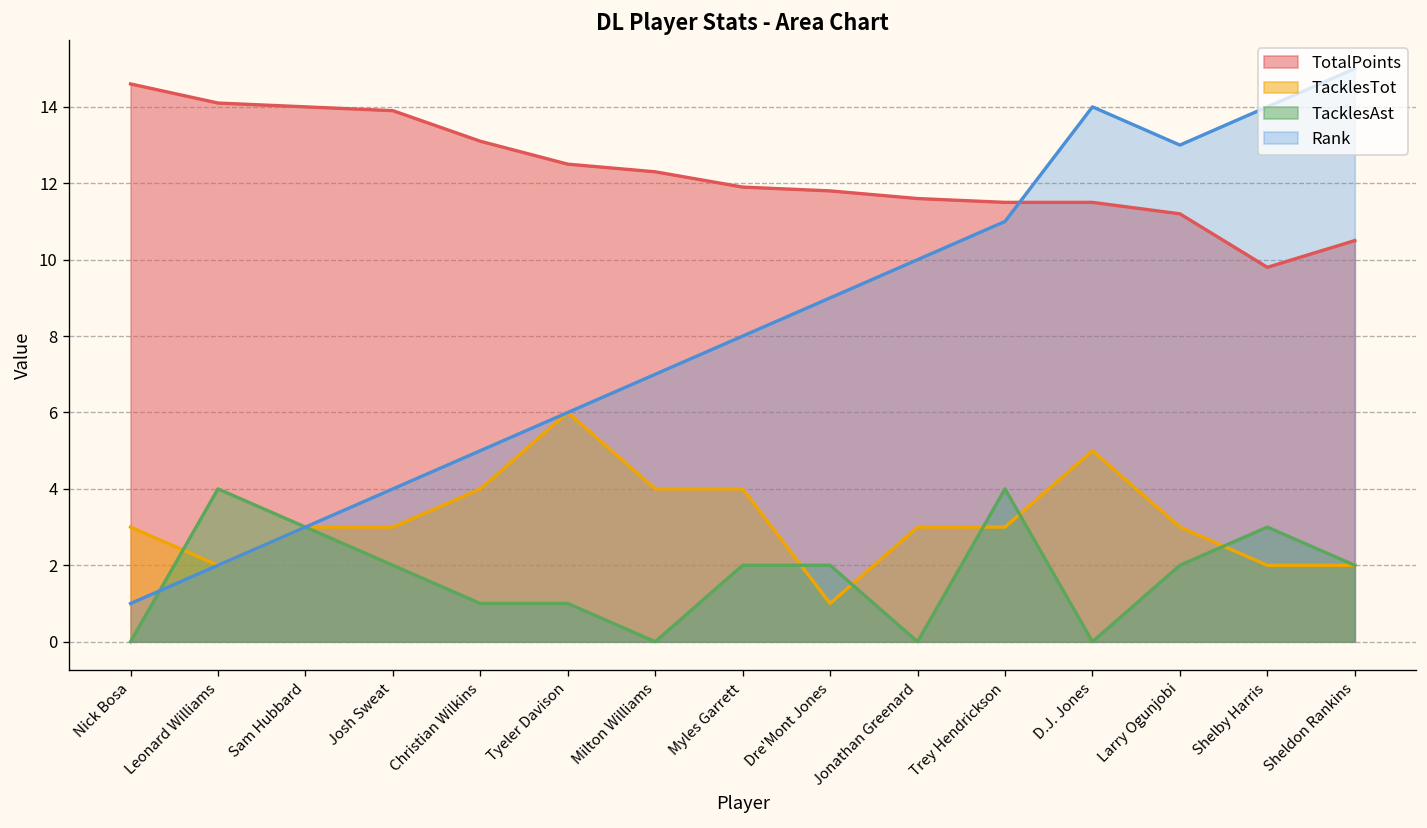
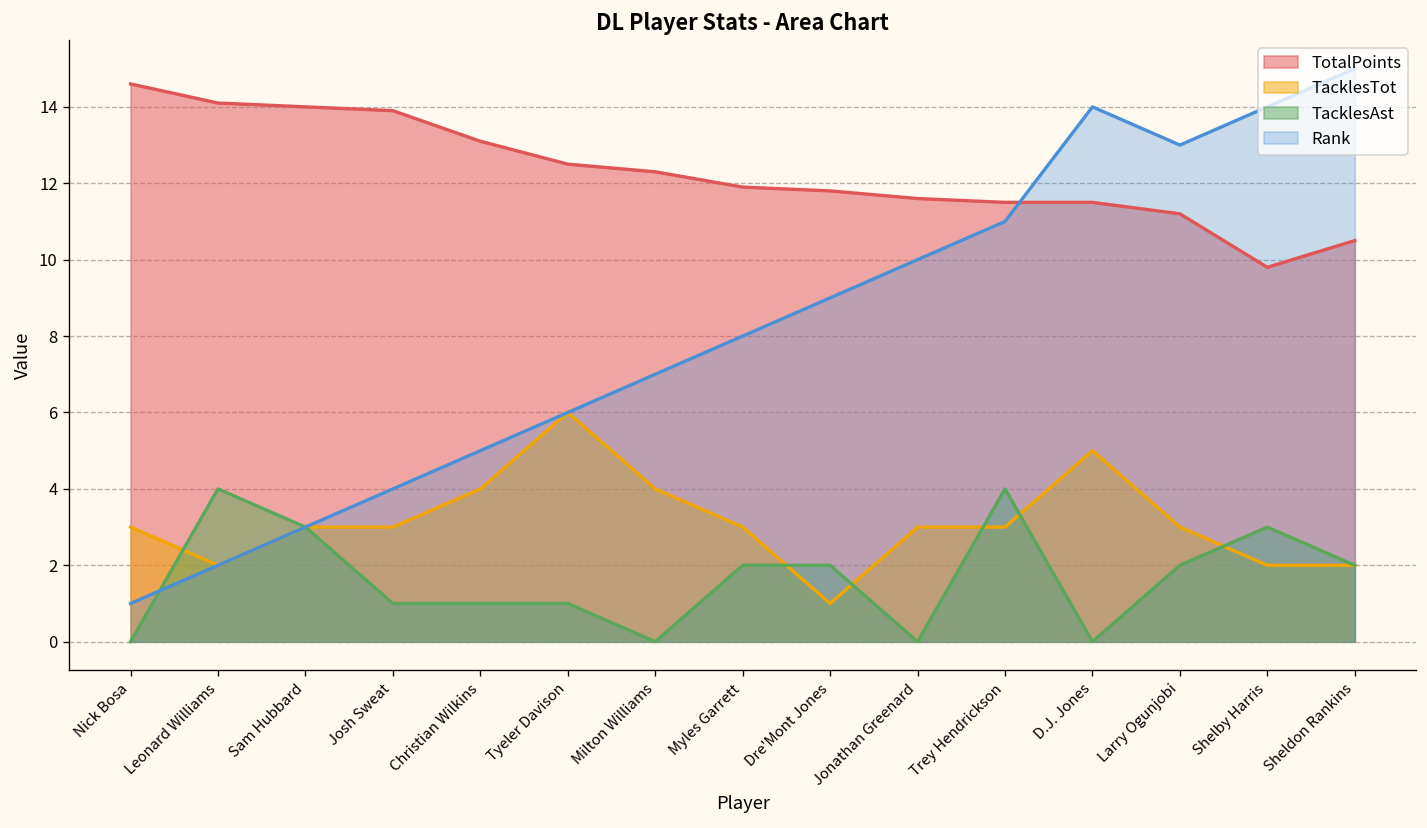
  {
    "TotalPoints": {
      "Nick Bosa": 14.6,
      "Leonard Williams": 14.1,
      "Sam Hubbard": 14,
      "Josh Sweat": 13.9,
      "Christian Wilkins": 13.1,
      "Tyeler Davison": 12.5,
      "Milton Williams": 12.3,
      "Myles Garrett": 11.9,
      "Dre'Mont Jones": 11.8,
      "Jonathan Greenard": 11.6,
      "Trey Hendrickson": 11.5,
      "D.J. Jones": 11.5,
      "Larry Ogunjobi": 11.2,
      "Shelby Harris": 9.8,
      "Sheldon Rankins": 10.5
    },
    "TacklesTot": {
      "Nick Bosa": 3,
      "Josh Sweat": 3,
      "Christian Wilkins": 4,
      "Milton Williams": 4,
-     "Myles Garrett": 4,
+     "Myles Garrett": 3,
      "Dre'Mont Jones": 1,
      "Jonathan Greenard": 3,
      "Trey Hendrickson": 3,
      "D.J. Jones": 5,
      "Larry Ogunjobi": 3,
      "Shelby Harris": 2
    },
    "TacklesAst": {
      "Nick Bosa": 0,
      "Leonard Williams": 4,
-     "Josh Sweat": 2,
+     "Josh Sweat": 1,
      "Christian Wilkins": 1,
      "Tyeler Davison": 1,
      "Milton Williams": 0,
      "Myles Garrett": 2,
      "Dre'Mont Jones": 2,
      "Jonathan Greenard": 0,
      "Trey Hendrickson": 4,
      "D.J. Jones": 0,
      "Larry Ogunjobi": 2,
      "Shelby Harris": 3
    },
    "Rank": {
      "Nick Bosa": 1,
      "Josh Sweat": 4,
      "Christian Wilkins": 5,
      "Milton Williams": 7,
      "Myles Garrett": 8,
      "Dre'Mont Jones": 9,
      "Jonathan Greenard": 10,
      "Trey Hendrickson": 11,
      "D.J. Jones": 14,
      "Larry Ogunjobi": 13
    }
  }
